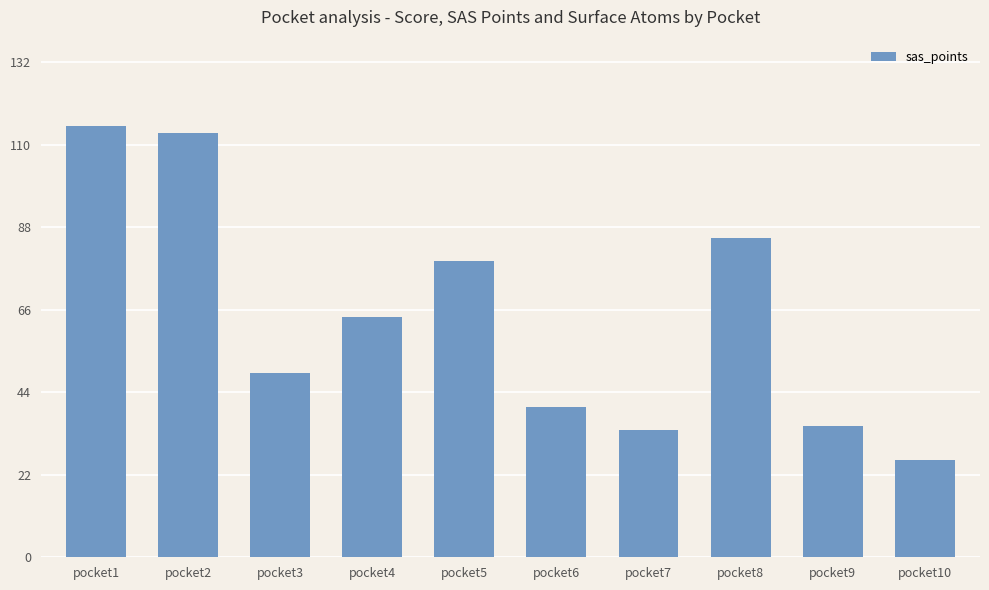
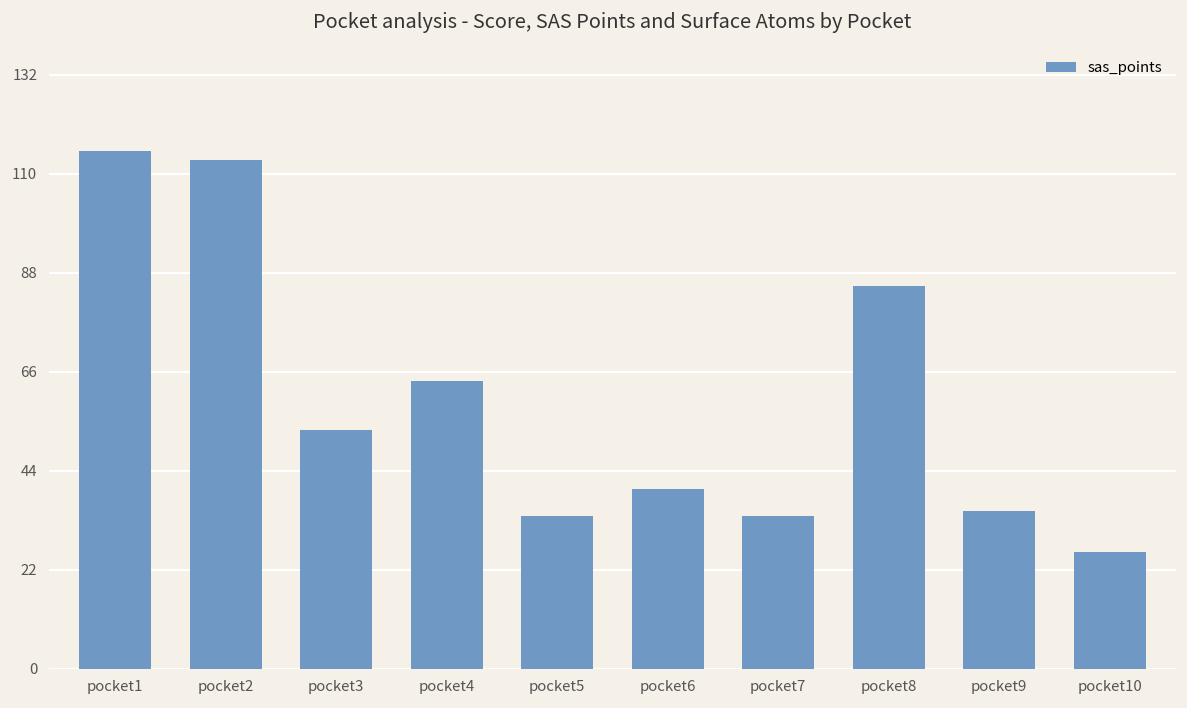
  {
    "pocket1": 115,
    "pocket2": 113,
-   "pocket3": 49,
+   "pocket3": 53,
    "pocket4": 64,
-   "pocket5": 79,
+   "pocket5": 34,
    "pocket6": 40,
    "pocket7": 34,
    "pocket8": 85,
    "pocket9": 35,
    "pocket10": 26
  }
